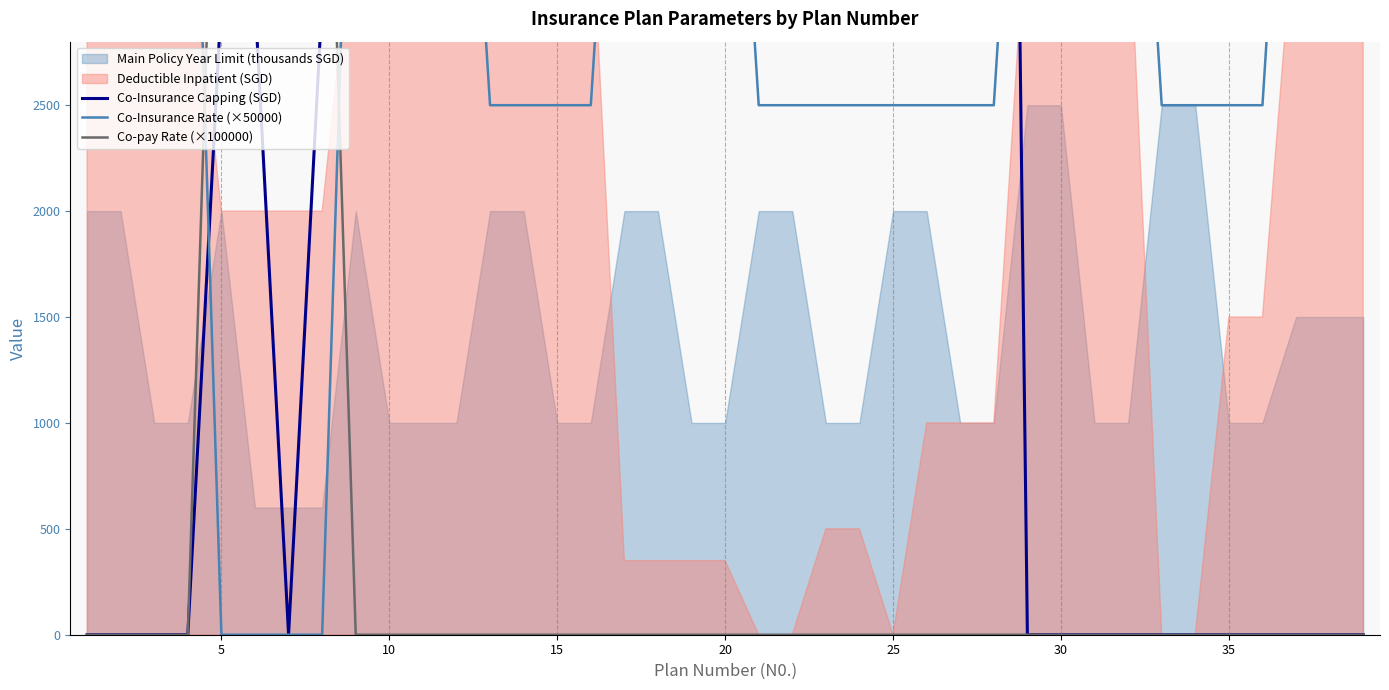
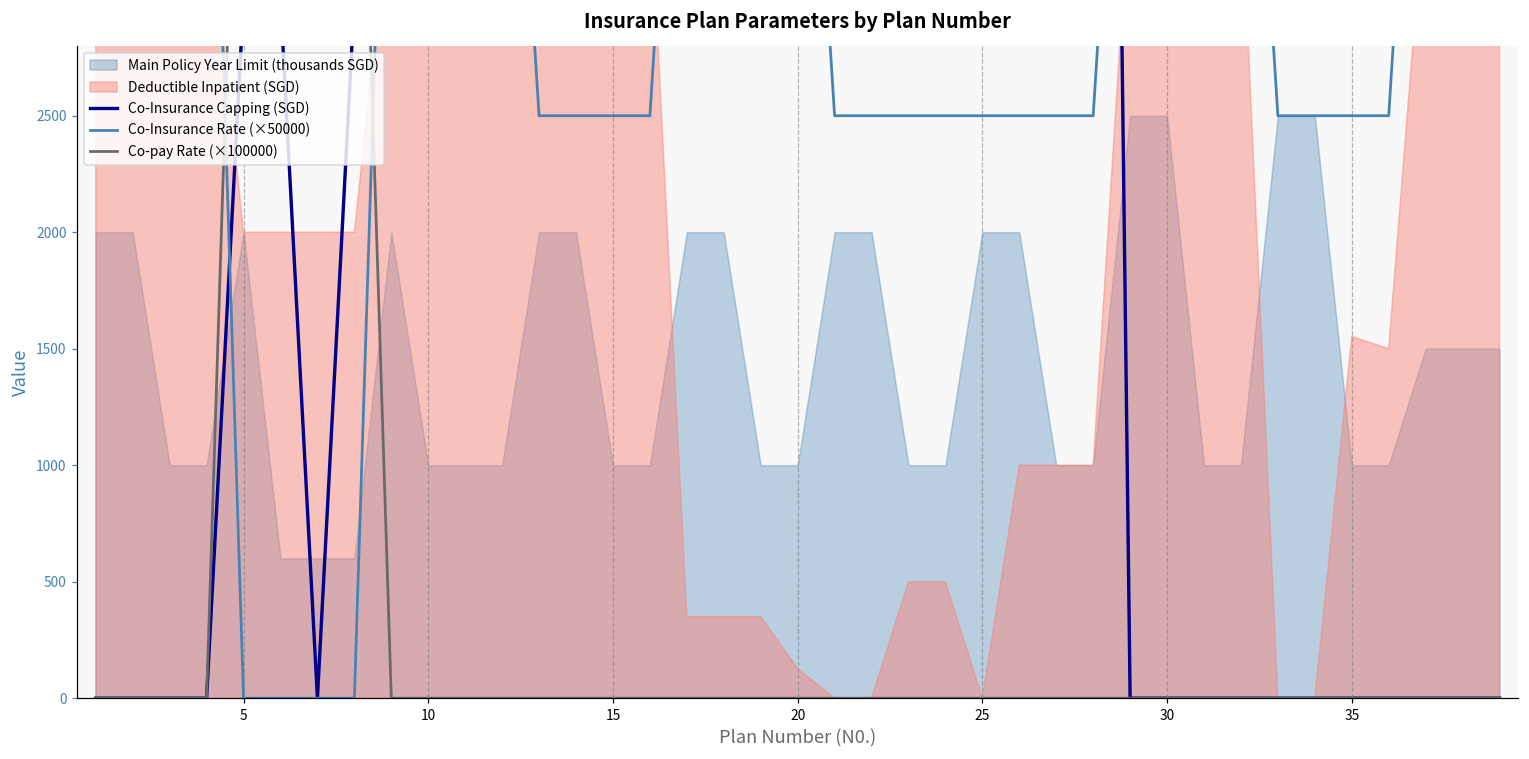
  {
    "Deductible Inpatient (SGD)": {
-     "20": 350,
-     "35": 1500
+     "20": 130,
+     "35": 1550
    },
    "Co-pay Rate (×100000)": {
      "10": 0,
      "15": 0,
      "20": 0
    }
  }
